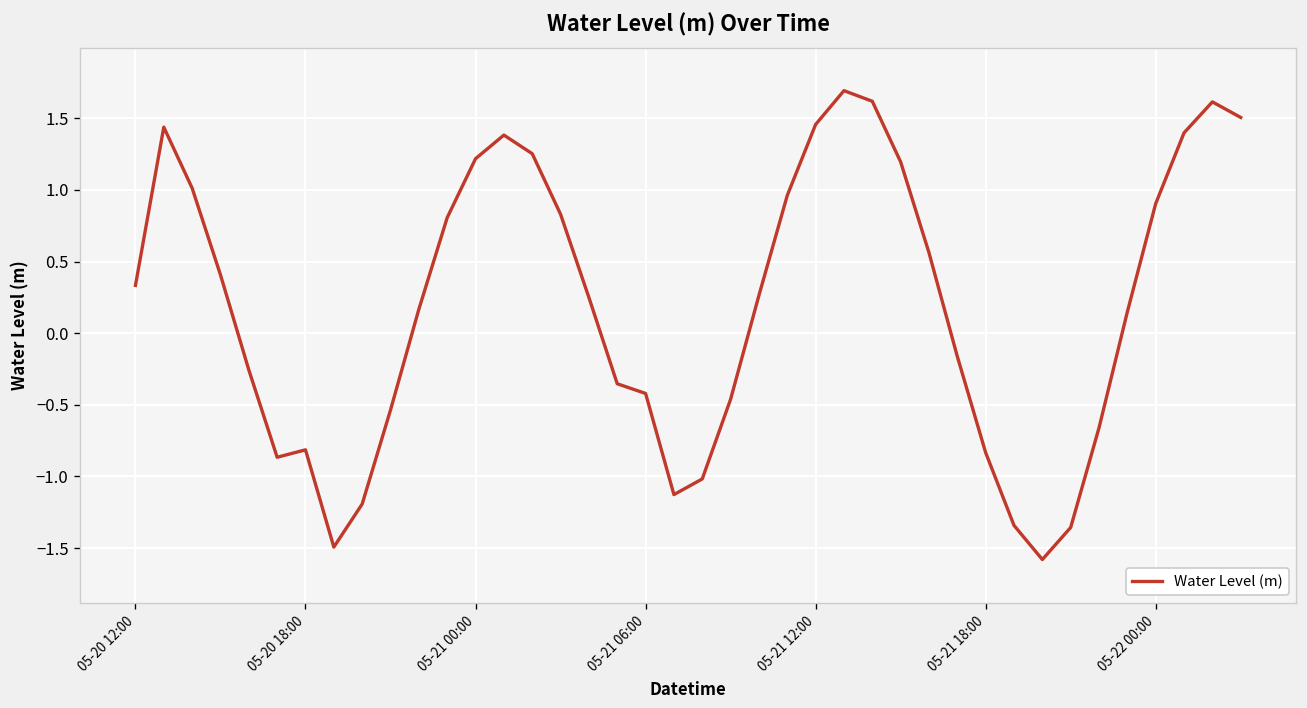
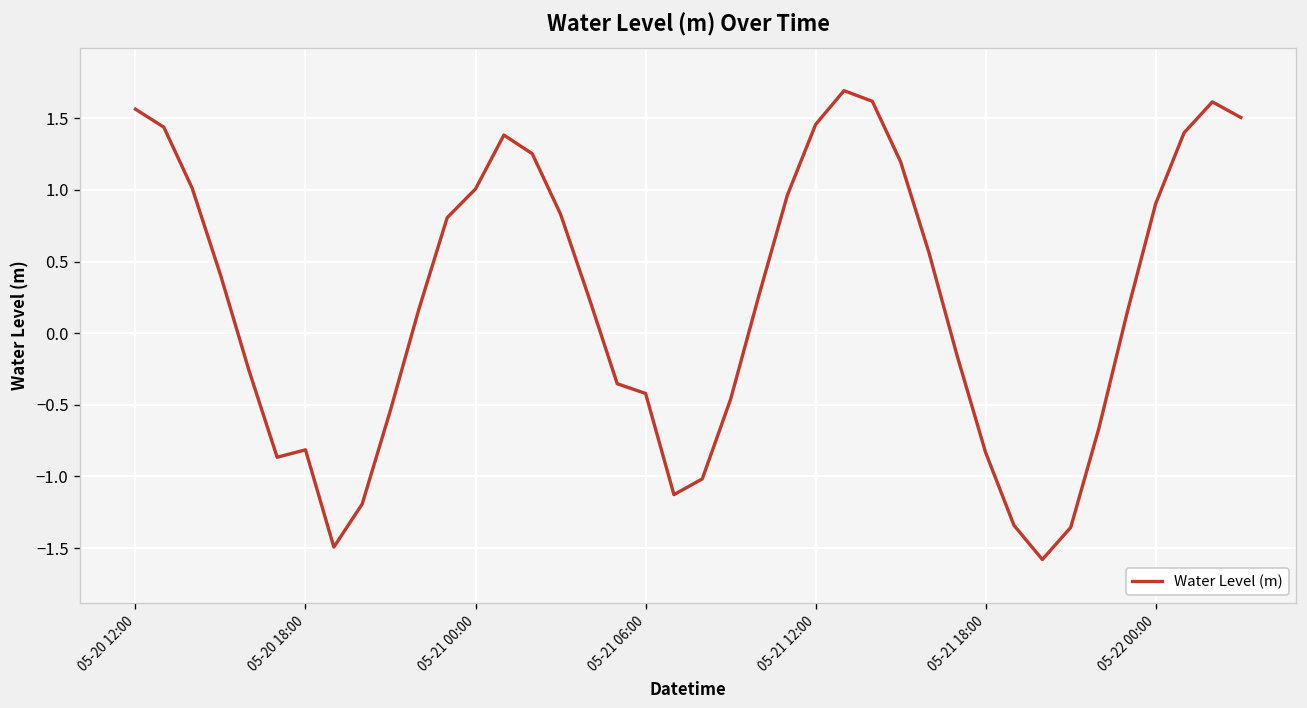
  {
-   "05-20 12:00": 0.33,
+   "05-20 12:00": 1.56,
    "05-20 18:00": -0.81,
-   "05-21 00:00": 1.22,
+   "05-21 00:00": 1.01,
    "05-21 06:00": -0.42,
    "05-21 12:00": 1.46,
    "05-21 18:00": -0.83,
    "05-22 00:00": 0.90
  }
